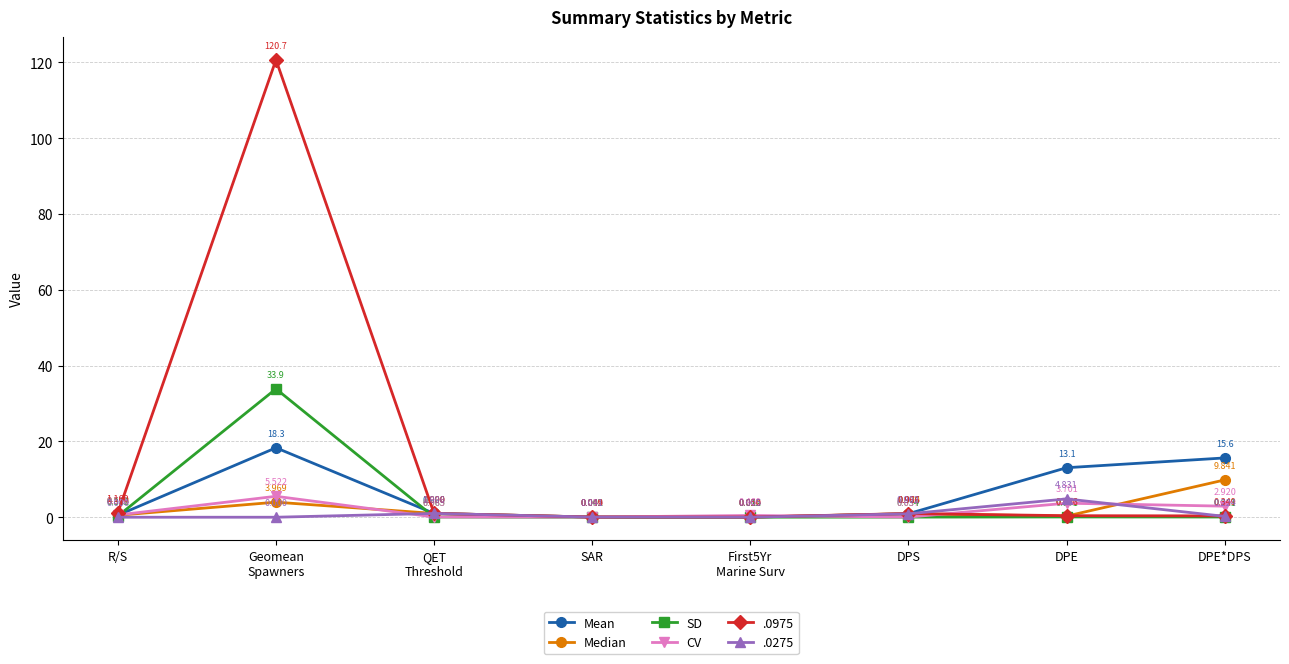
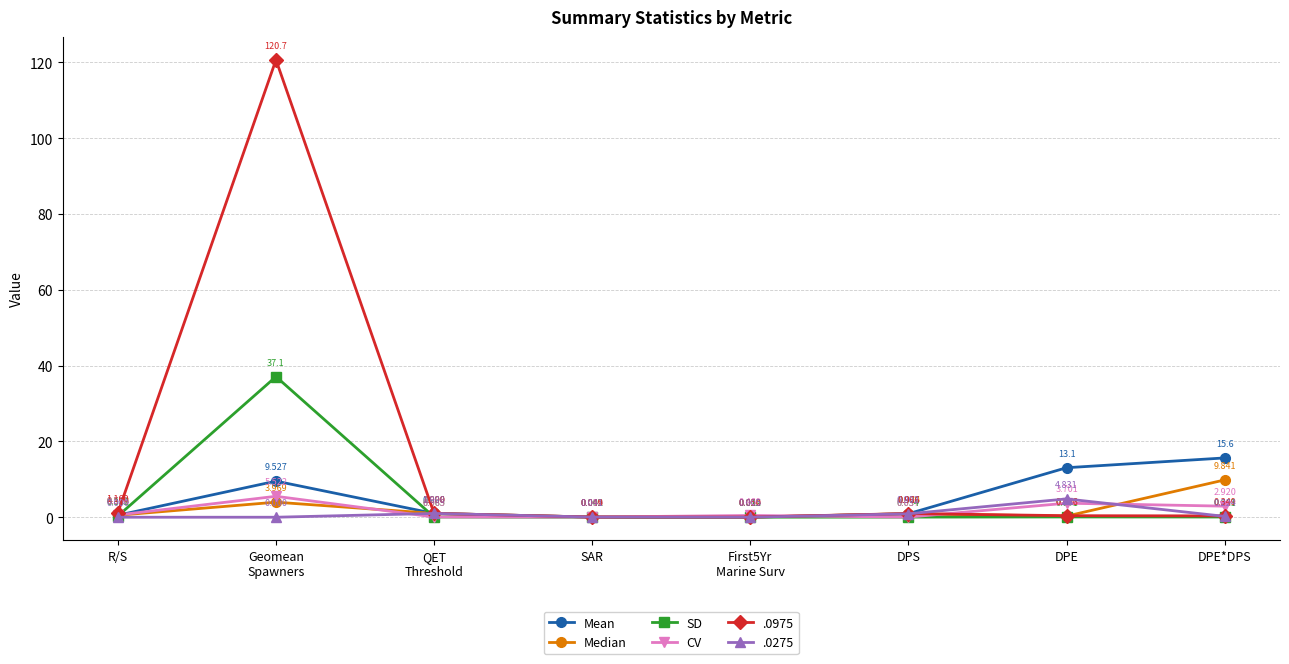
  {
    "Mean": {
-     "Geomean Spawners": 18.3,
+     "Geomean Spawners": 9.527,
      "DPE": 13.1,
      "DPE*DPS": 15.6
    },
    "Median": {
      "DPE*DPS": 9.841
    },
    "SD": {
-     "Geomean Spawners": 33.9
+     "Geomean Spawners": 37.1
    },
    "CV": {
      "DPE*DPS": 2.920
    },
    ".0975": {
      "Geomean Spawners": 120.7
    }
  }
